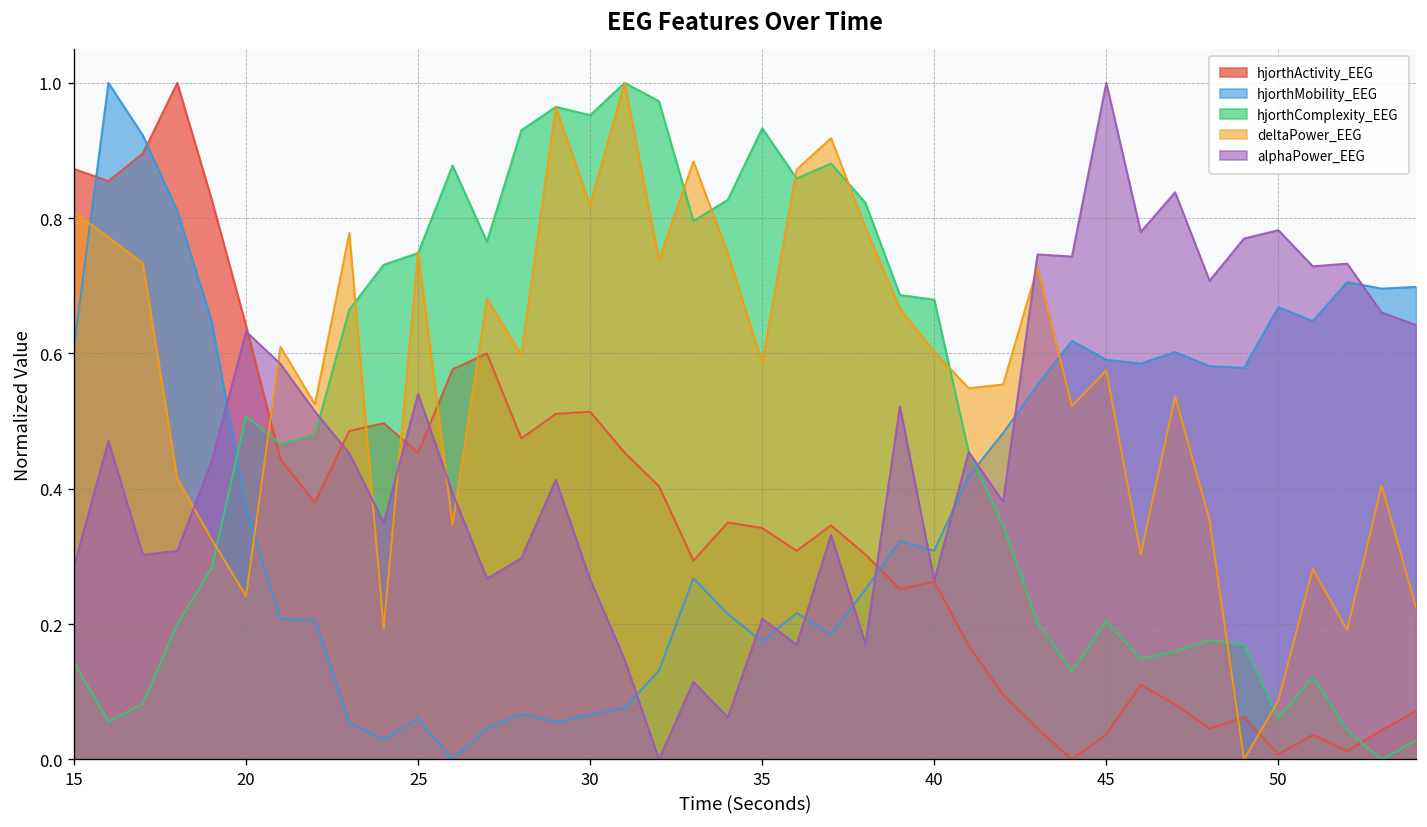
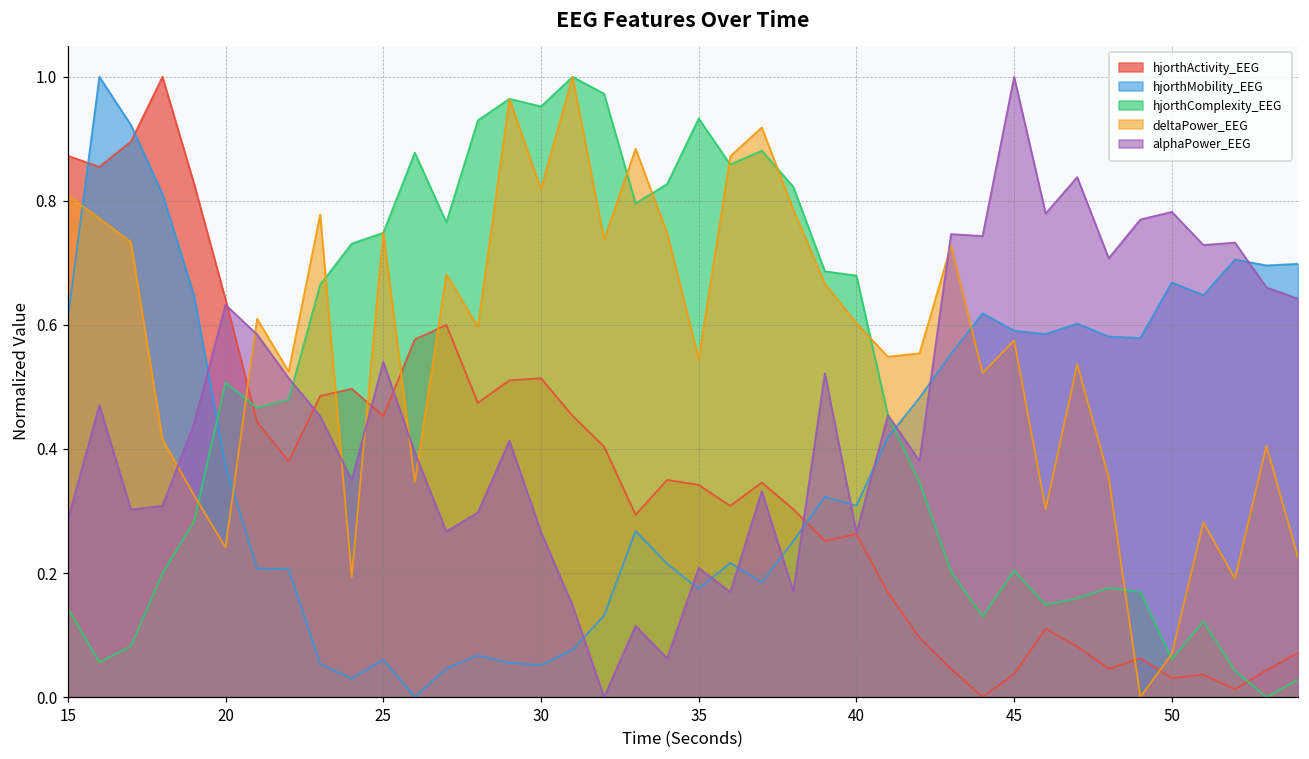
  {
    "hjorthActivity_EEG": {
      "15": 0.87,
      "20": 0.64,
      "25": 0.45,
      "30": 0.51,
      "35": 0.34,
      "45": 0.04,
-     "50": 0.01
+     "50": 0.03
    },
    "hjorthMobility_EEG": {
      "15": 0.61,
      "20": 0.37,
      "25": 0.06,
-     "30": 0.07,
+     "30": 0.05,
      "35": 0.17,
      "40": 0.31,
      "45": 0.59,
      "50": 0.67
    },
    "hjorthComplexity_EEG": {
      "15": 0.14,
      "20": 0.51,
      "30": 0.95,
      "35": 0.93,
      "40": 0.68,
      "45": 0.20,
      "50": 0.06
    },
    "deltaPower_EEG": {
      "15": 0.81,
      "20": 0.24,
      "30": 0.82,
-     "35": 0.59,
+     "35": 0.55,
      "40": 0.60,
      "45": 0.58,
-     "50": 0.09
+     "50": 0.07
    },
    "alphaPower_EEG": {
      "15": 0.29,
      "20": 0.63,
      "25": 0.54,
      "30": 0.27,
      "35": 0.21,
      "45": 1.00,
      "50": 0.78
    }
  }
